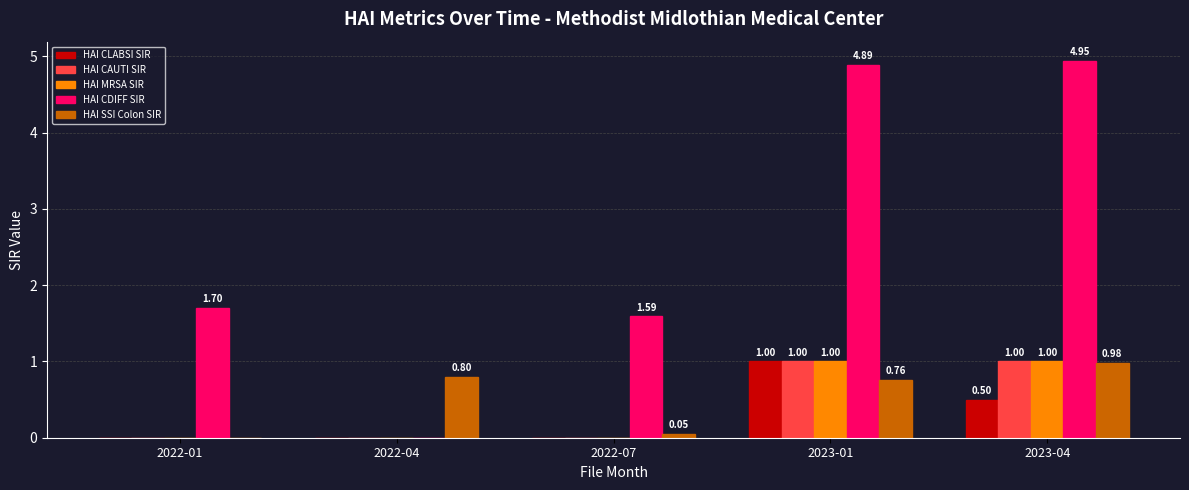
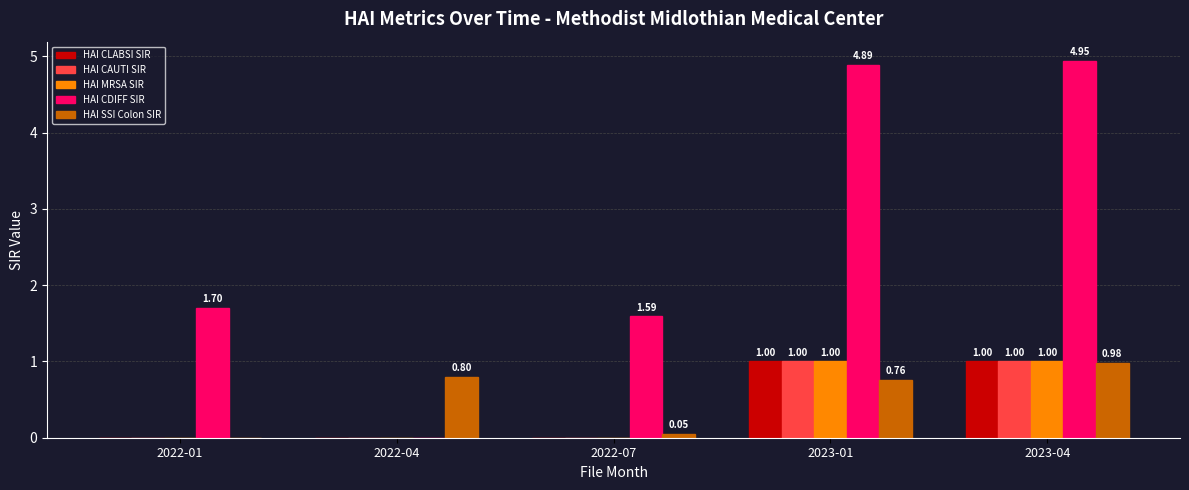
  {
    "HAI CLABSI SIR": {
      "2023-01": 1.00,
-     "2023-04": 0.50
+     "2023-04": 1.00
    },
    "HAI CAUTI SIR": {
      "2023-01": 1.00,
      "2023-04": 1.00
    },
    "HAI MRSA SIR": {
      "2023-01": 1.00,
      "2023-04": 1.00
    },
    "HAI CDIFF SIR": {
      "2022-01": 1.70,
      "2022-07": 1.59,
      "2023-01": 4.89,
      "2023-04": 4.95
    },
    "HAI SSI Colon SIR": {
      "2022-04": 0.80,
      "2022-07": 0.05,
      "2023-01": 0.76,
      "2023-04": 0.98
    }
  }
